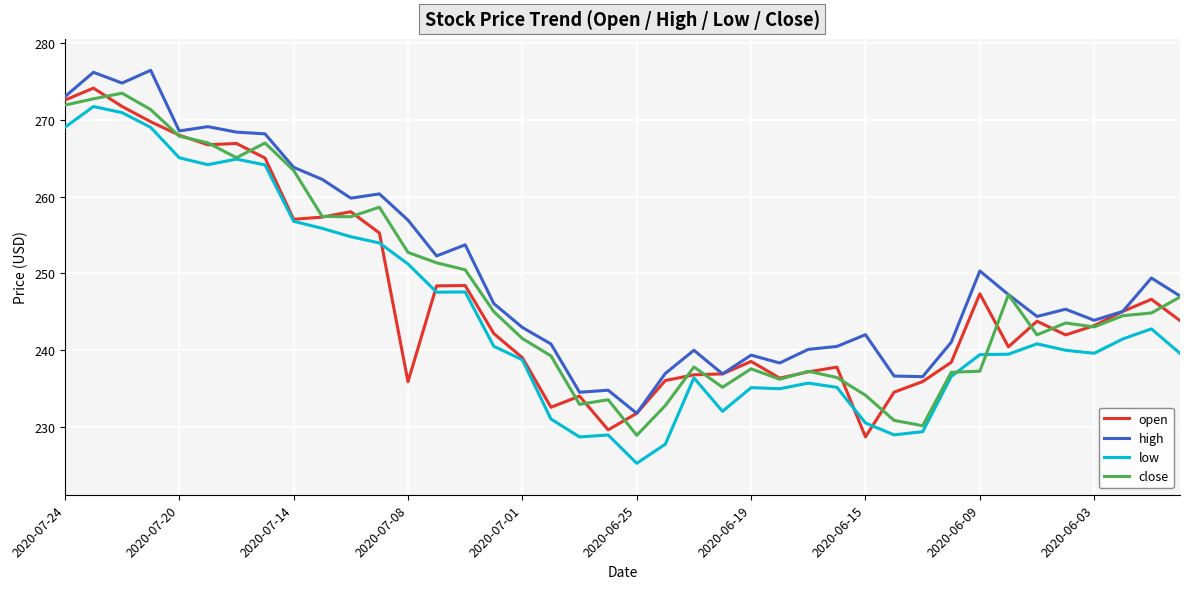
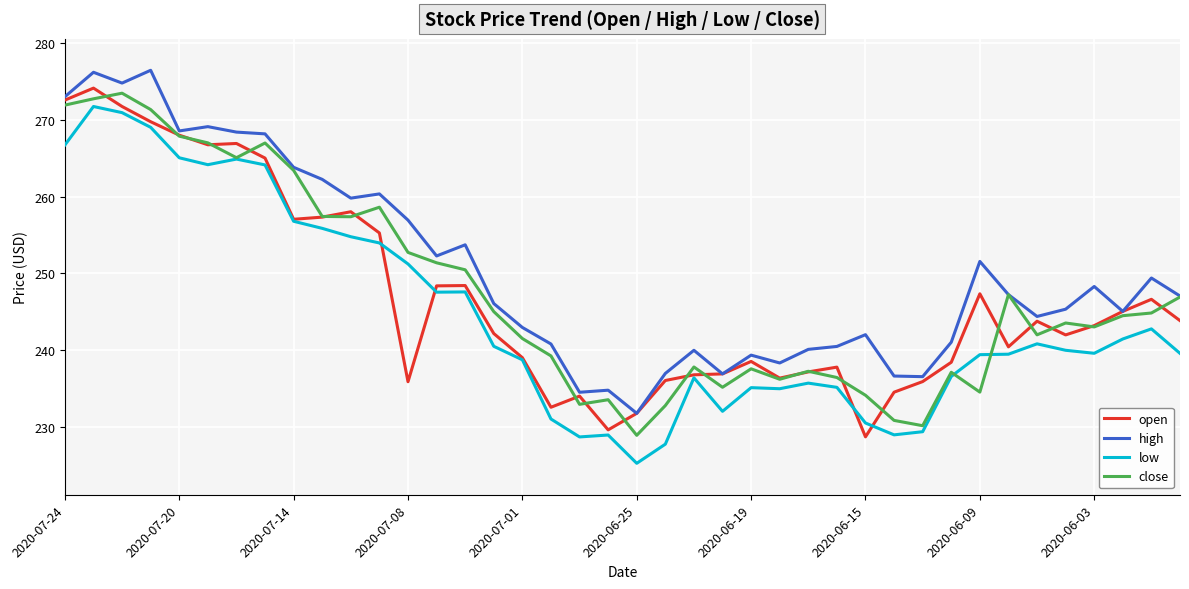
  {
    "open": {
      "2020-07-24": 273,
      "2020-07-08": 236,
      "2020-06-19": 239,
      "2020-06-15": 229,
      "2020-06-09": 247
    },
    "high": {
      "2020-07-24": 273,
      "2020-07-20": 269,
      "2020-07-14": 264,
      "2020-07-08": 257,
      "2020-07-01": 243,
      "2020-06-19": 239,
      "2020-06-15": 242,
-     "2020-06-09": 250,
-     "2020-06-03": 244
+     "2020-06-09": 252,
+     "2020-06-03": 248
    },
    "low": {
-     "2020-07-24": 269,
+     "2020-07-24": 267,
      "2020-07-20": 265,
      "2020-07-08": 251,
      "2020-06-25": 225,
      "2020-06-19": 235,
      "2020-06-15": 231,
      "2020-06-09": 239,
      "2020-06-03": 240
    },
    "close": {
      "2020-07-24": 272,
      "2020-07-14": 263,
      "2020-07-08": 253,
      "2020-07-01": 242,
      "2020-06-25": 229,
      "2020-06-19": 238,
      "2020-06-15": 234,
-     "2020-06-09": 237
+     "2020-06-09": 235
    }
  }
